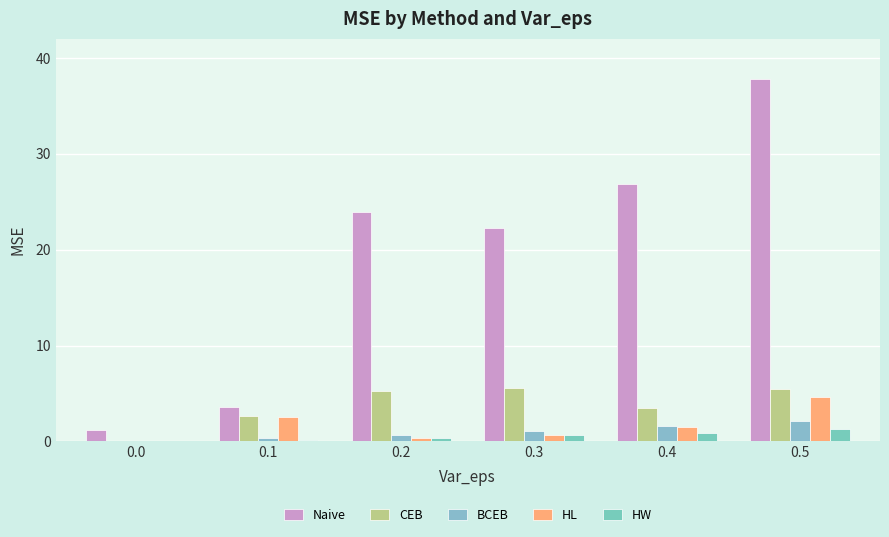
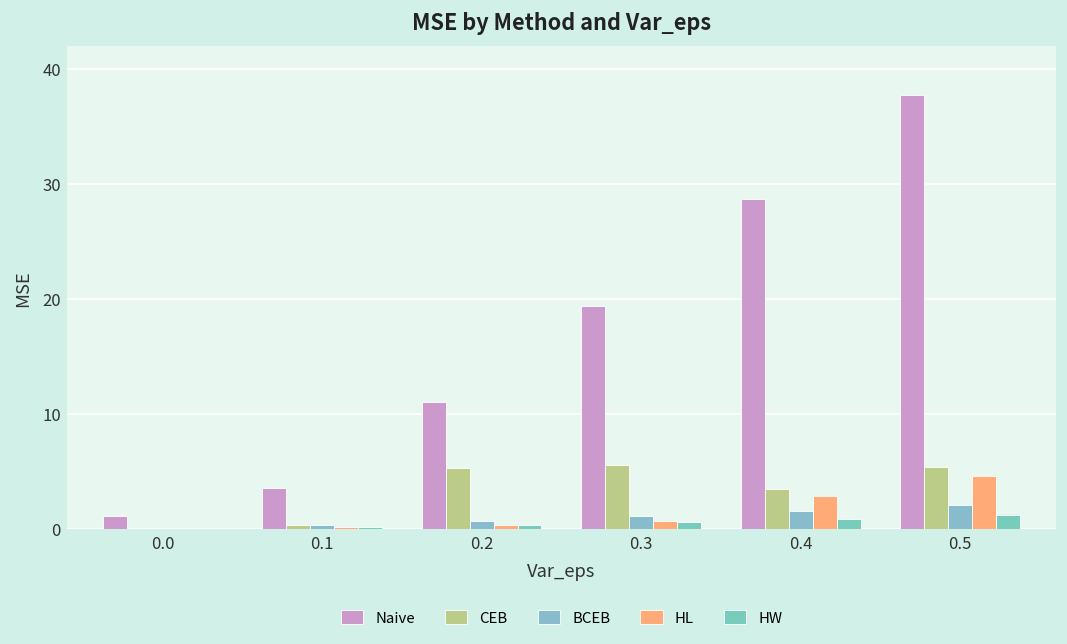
  {
    "Naive": {
      "0.0": 1,
      "0.1": 4,
-     "0.2": 24,
-     "0.3": 22,
-     "0.4": 27,
+     "0.2": 11,
+     "0.3": 19,
+     "0.4": 29,
      "0.5": 38
    },
    "CEB": {
-     "0.1": 3,
+     "0.1": 0,
      "0.2": 5,
      "0.3": 6,
      "0.4": 4,
      "0.5": 5
    },
    "HL": {
-     "0.1": 3,
+     "0.1": 0,
      "0.2": 0,
      "0.3": 1,
-     "0.4": 1,
+     "0.4": 3,
      "0.5": 5
    }
  }
